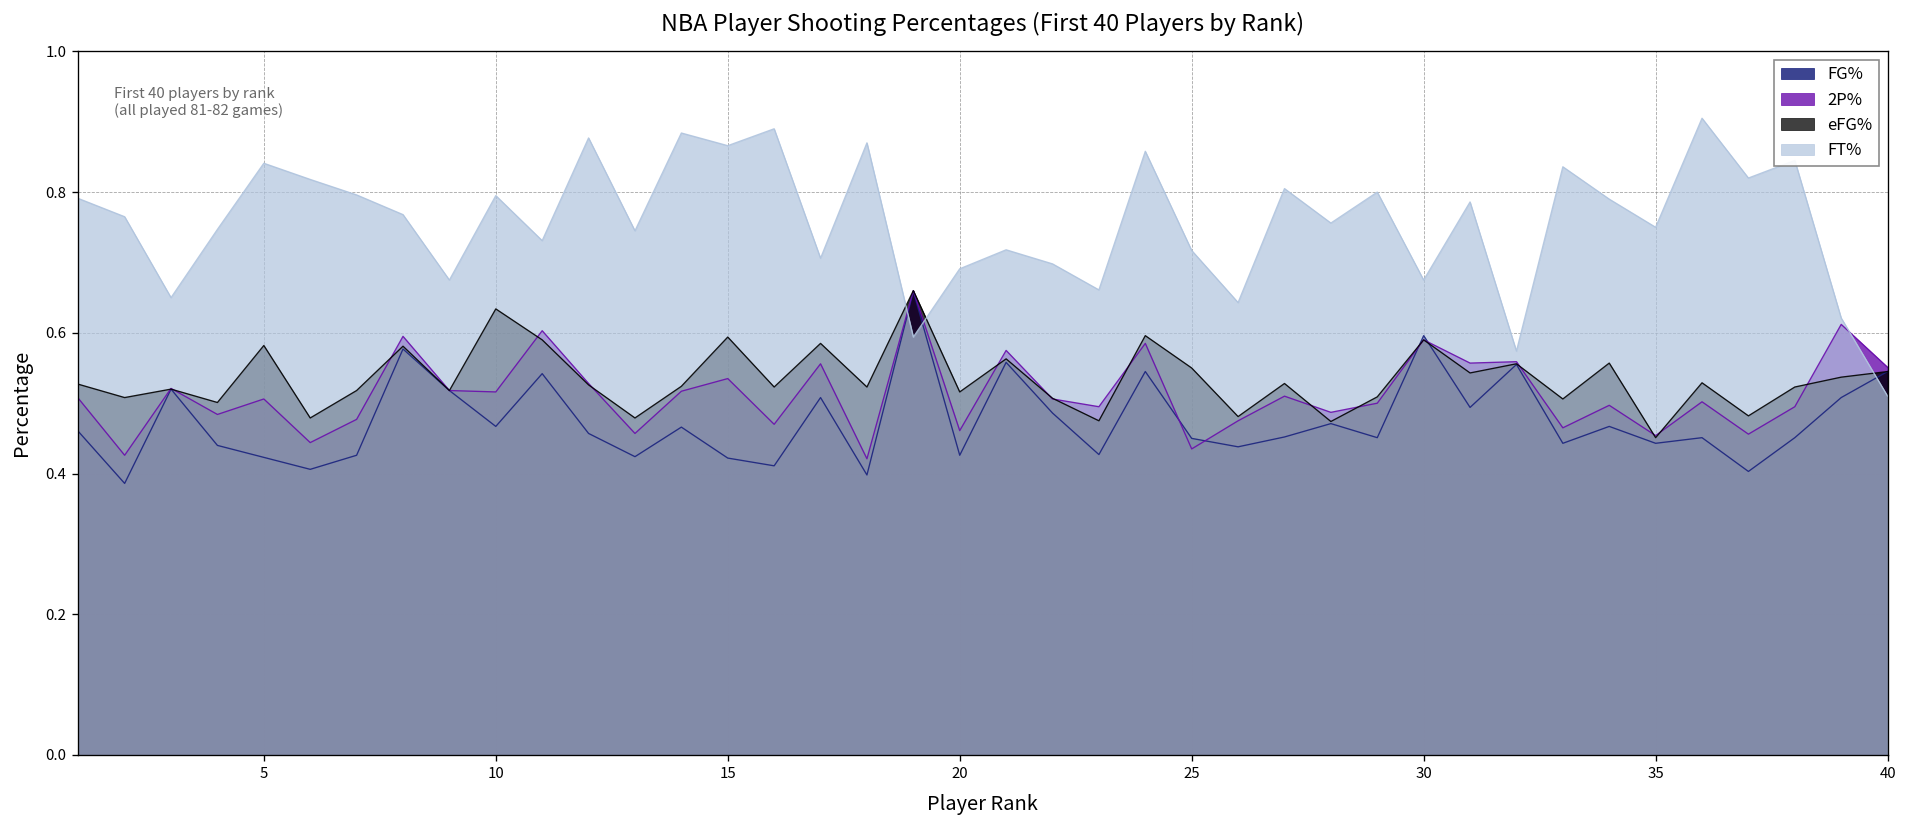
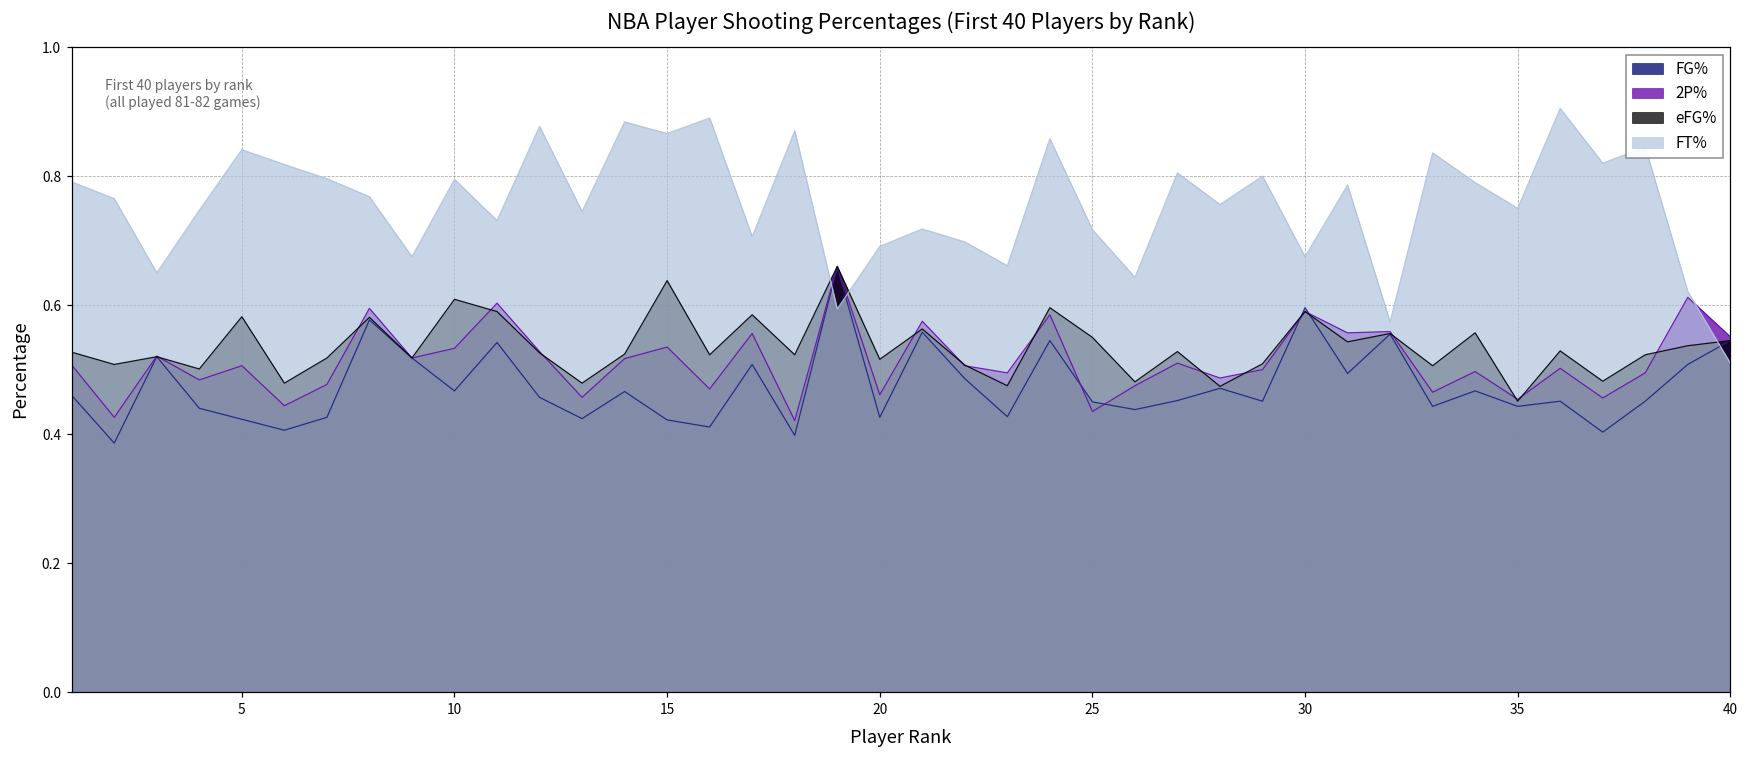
  {
    "FG%": {
      "5": 0.42,
      "10": 0.47,
      "15": 0.42,
      "20": 0.43,
      "25": 0.45,
      "30": 0.60,
      "35": 0.44
    },
    "2P%": {
      "5": 0.51,
-     "10": 0.52,
+     "10": 0.53,
      "15": 0.54,
      "20": 0.46,
      "25": 0.44,
      "40": 0.55
    },
    "eFG%": {
      "5": 0.58,
-     "10": 0.63,
-     "15": 0.59,
+     "10": 0.61,
+     "15": 0.64,
      "20": 0.52,
      "25": 0.55
    },
    "FT%": {
      "5": 0.84,
      "10": 0.80,
      "15": 0.87,
      "20": 0.69,
      "25": 0.72,
      "30": 0.68,
      "35": 0.75,
      "40": 0.51
    }
  }
